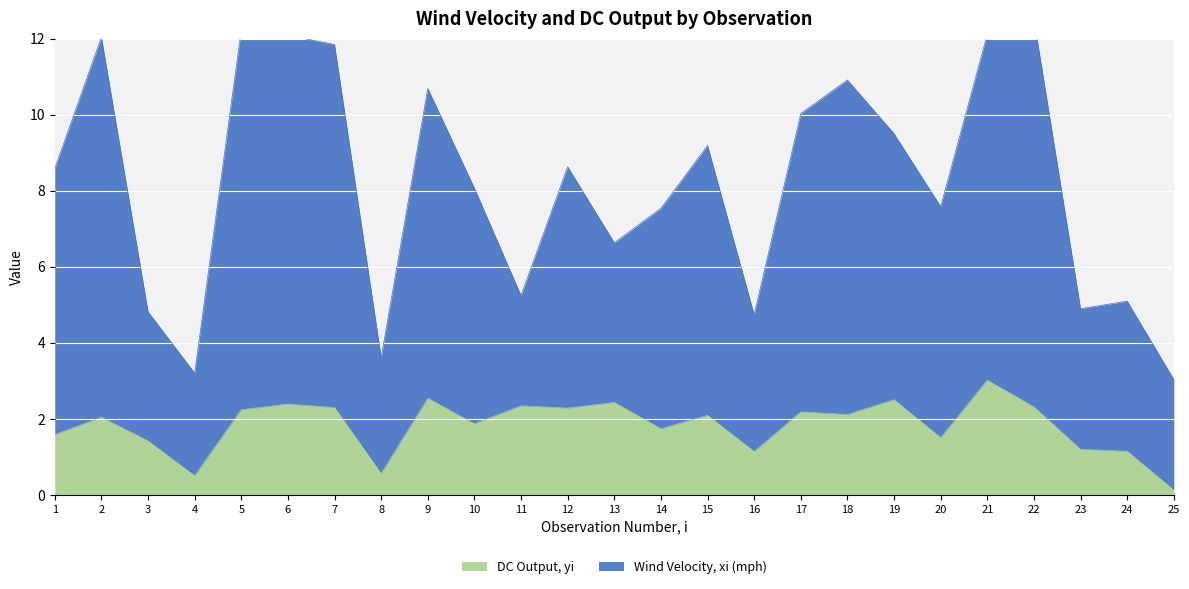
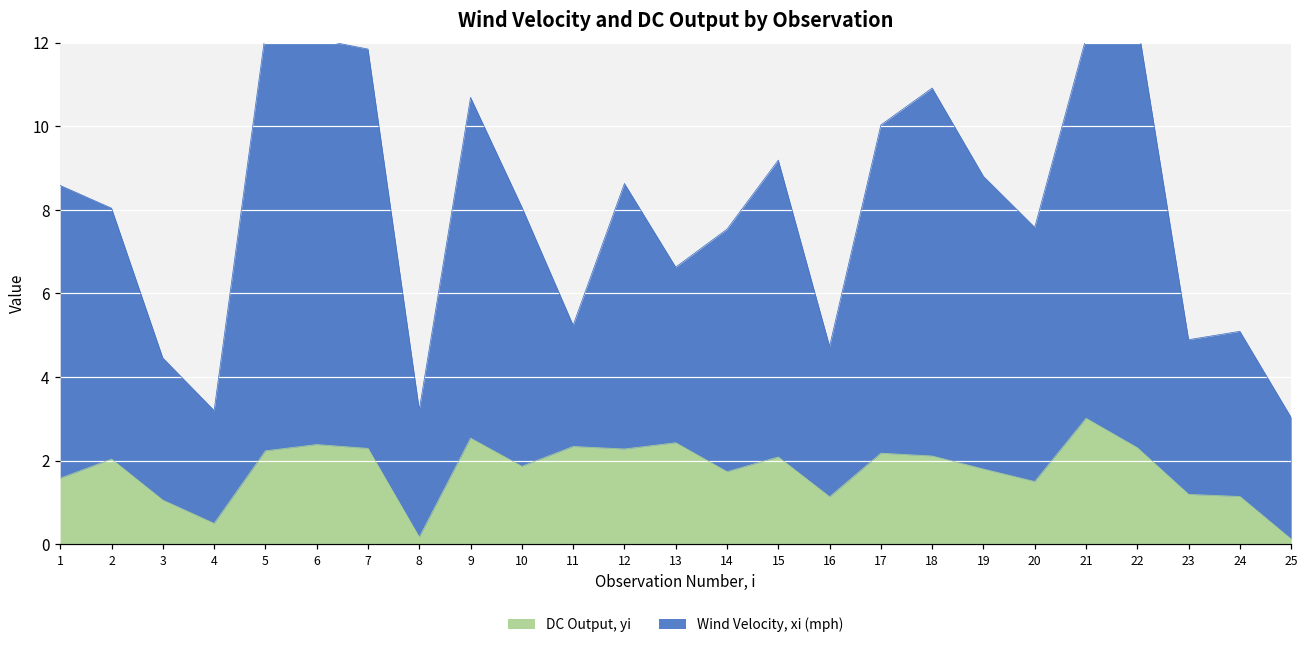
  {
    "DC Output, yi": {
      "1": 1.6,
      "2": 2.0,
-     "3": 1.4,
+     "3": 1.1,
      "4": 0.5,
      "5": 2.2,
      "6": 2.4,
      "7": 2.3,
-     "8": 0.6,
+     "8": 0.2,
      "9": 2.5,
      "10": 1.9,
      "11": 2.3,
      "12": 2.3,
      "13": 2.4,
      "14": 1.7,
      "15": 2.1,
      "16": 1.1,
      "17": 2.2,
      "18": 2.1,
-     "19": 2.5,
+     "19": 1.8,
      "20": 1.5,
      "21": 3.0,
      "22": 2.3,
      "23": 1.2,
      "24": 1.1,
      "25": 0.1
    },
    "Wind Velocity, xi (mph)": {
      "1": 7,
-     "2": 10,
+     "2": 6,
      "3": 3.4,
      "4": 2.7,
      "7": 9.6,
      "8": 3,
      "9": 8.2,
      "10": 6.2,
      "11": 2.9,
      "12": 6.4,
      "13": 4.2,
      "14": 5.8,
      "15": 7.1,
      "16": 3.6,
      "17": 7.9,
      "18": 8.8,
      "19": 7,
      "20": 6.1,
      "23": 3.7,
      "24": 4,
      "25": 2.9
    }
  }
